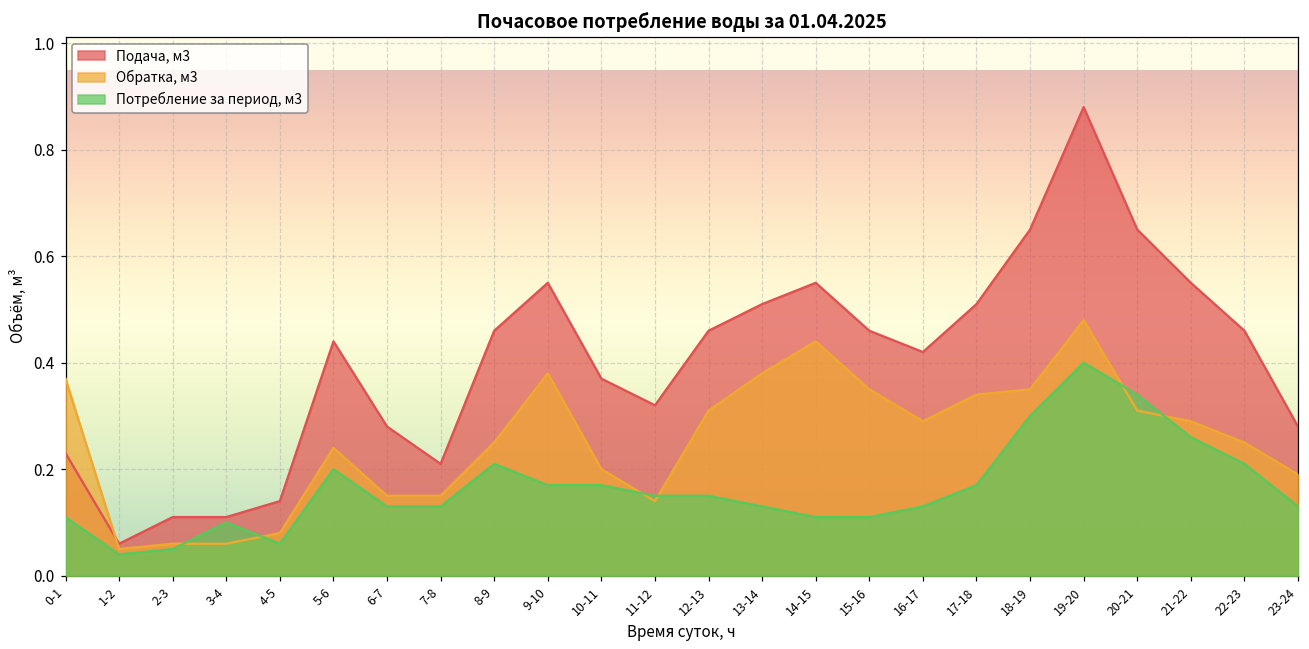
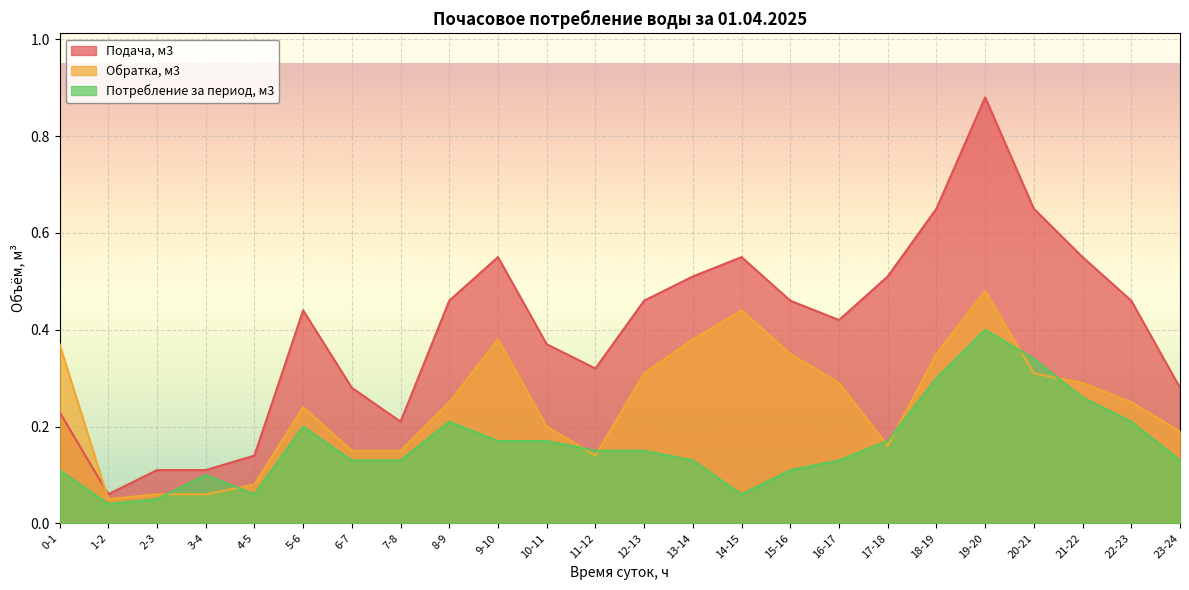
  {
    "Подача, м3": {
      "0-1": 0.23,
      "1-2": 0.06,
      "2-3": 0.11,
      "3-4": 0.11,
      "4-5": 0.14,
      "5-6": 0.44,
      "6-7": 0.28,
      "7-8": 0.21,
      "8-9": 0.46,
      "9-10": 0.55,
      "10-11": 0.37,
      "11-12": 0.32,
      "12-13": 0.46,
      "13-14": 0.51,
      "14-15": 0.55,
      "15-16": 0.46,
      "16-17": 0.42,
      "17-18": 0.51,
      "18-19": 0.65,
      "19-20": 0.88,
      "20-21": 0.65,
      "21-22": 0.55,
      "22-23": 0.46,
      "23-24": 0.28
    },
    "Обратка, м3": {
      "0-1": 0.37,
      "1-2": 0.05,
      "2-3": 0.06,
      "3-4": 0.06,
      "4-5": 0.08,
      "5-6": 0.24,
      "6-7": 0.15,
      "7-8": 0.15,
      "8-9": 0.25,
      "9-10": 0.38,
      "10-11": 0.20,
      "11-12": 0.14,
      "12-13": 0.31,
      "13-14": 0.38,
      "14-15": 0.44,
      "15-16": 0.35,
      "16-17": 0.29,
-     "17-18": 0.34,
+     "17-18": 0.16,
      "18-19": 0.35,
      "19-20": 0.48,
      "20-21": 0.31,
      "21-22": 0.29,
      "22-23": 0.25,
      "23-24": 0.19
    },
    "Потребление за период, м3": {
      "0-1": 0.11,
      "1-2": 0.04,
      "2-3": 0.05,
      "3-4": 0.10,
      "4-5": 0.06,
      "5-6": 0.20,
      "6-7": 0.13,
      "7-8": 0.13,
      "8-9": 0.21,
      "9-10": 0.17,
      "10-11": 0.17,
      "11-12": 0.15,
      "12-13": 0.15,
      "13-14": 0.13,
-     "14-15": 0.11,
+     "14-15": 0.06,
      "15-16": 0.11,
      "16-17": 0.13,
      "17-18": 0.17,
      "18-19": 0.30,
      "19-20": 0.40,
      "20-21": 0.34,
      "21-22": 0.26,
      "22-23": 0.21,
      "23-24": 0.13
    }
  }
